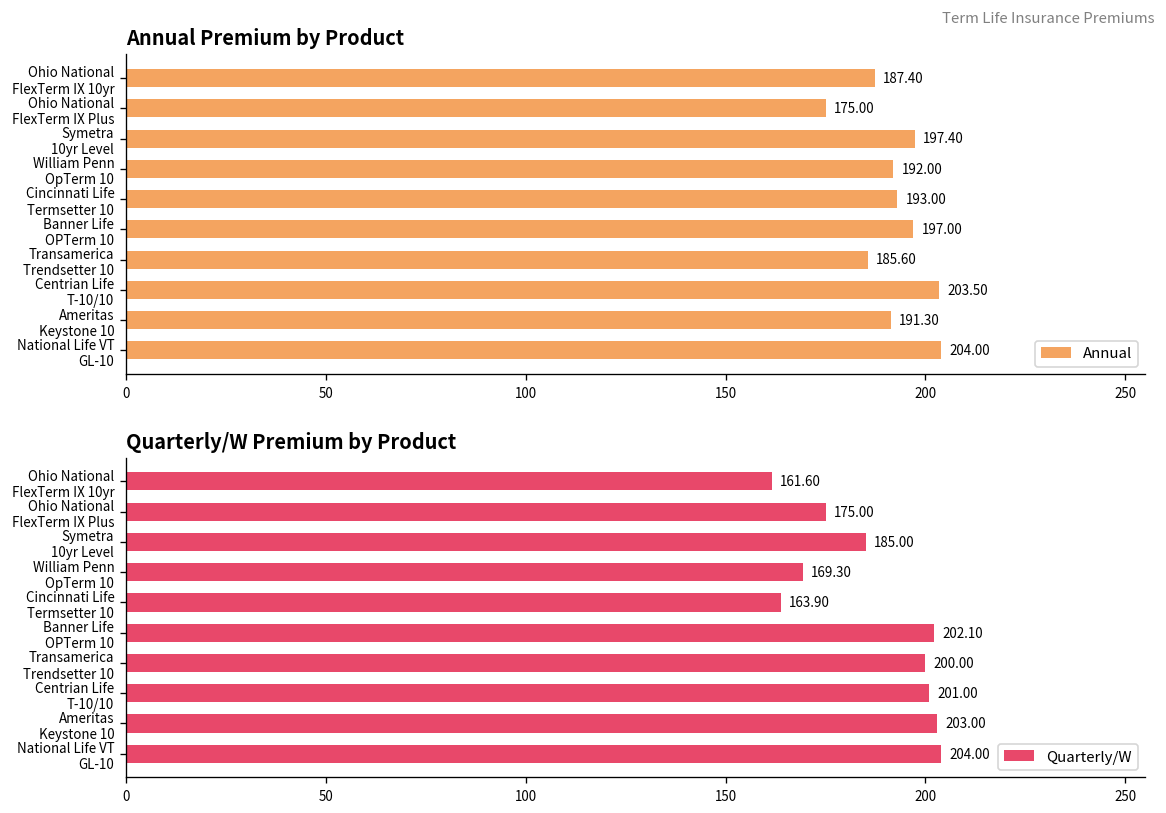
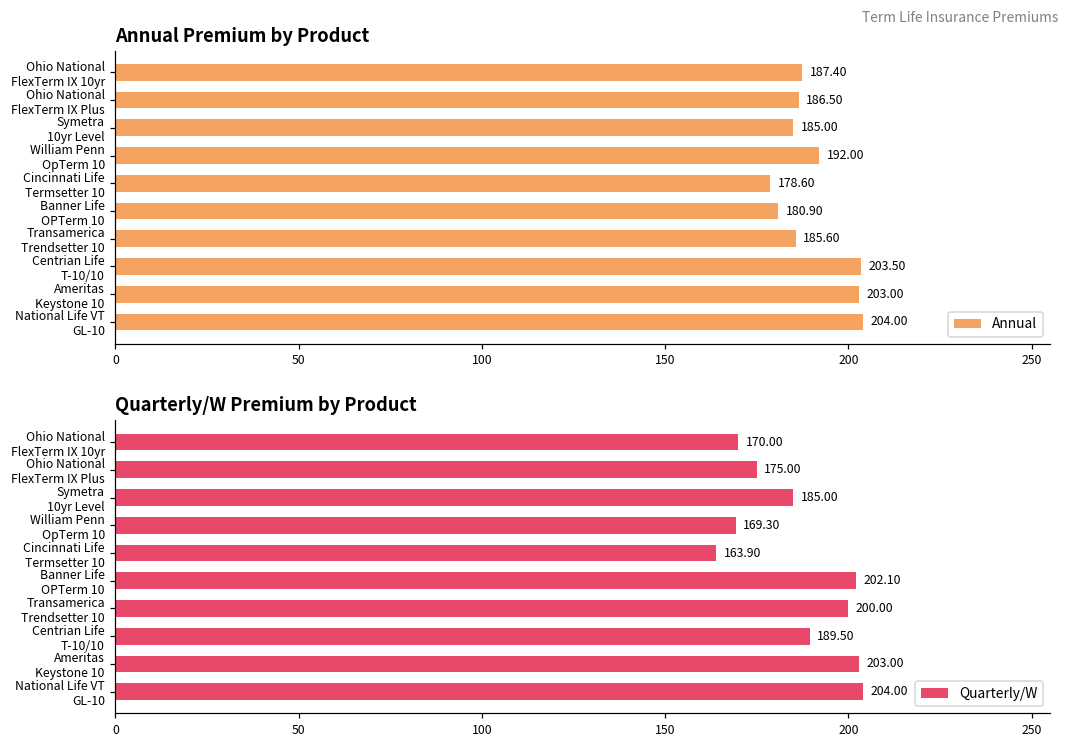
  {
    "Annual Premium by Product": {
      "Ohio National FlexTerm IX 10yr": 187.40,
-     "Ohio National FlexTerm IX Plus": 175.00,
-     "Symetra 10yr Level": 197.40,
+     "Ohio National FlexTerm IX Plus": 186.50,
+     "Symetra 10yr Level": 185.00,
      "William Penn OpTerm 10": 192.00,
-     "Cincinnati Life Termsetter 10": 193.00,
-     "Banner Life OPTerm 10": 197.00,
+     "Cincinnati Life Termsetter 10": 178.60,
+     "Banner Life OPTerm 10": 180.90,
      "Transamerica Trendsetter 10": 185.60,
      "Centrian Life T-10/10": 203.50,
-     "Ameritas Keystone 10": 191.30,
+     "Ameritas Keystone 10": 203.00,
      "National Life VT GL-10": 204.00
    },
    "Quarterly/W Premium by Product": {
-     "Ohio National FlexTerm IX 10yr": 161.60,
+     "Ohio National FlexTerm IX 10yr": 170.00,
      "Ohio National FlexTerm IX Plus": 175.00,
      "Symetra 10yr Level": 185.00,
      "William Penn OpTerm 10": 169.30,
      "Cincinnati Life Termsetter 10": 163.90,
      "Banner Life OPTerm 10": 202.10,
      "Transamerica Trendsetter 10": 200.00,
-     "Centrian Life T-10/10": 201.00,
+     "Centrian Life T-10/10": 189.50,
      "Ameritas Keystone 10": 203.00,
      "National Life VT GL-10": 204.00
    }
  }
